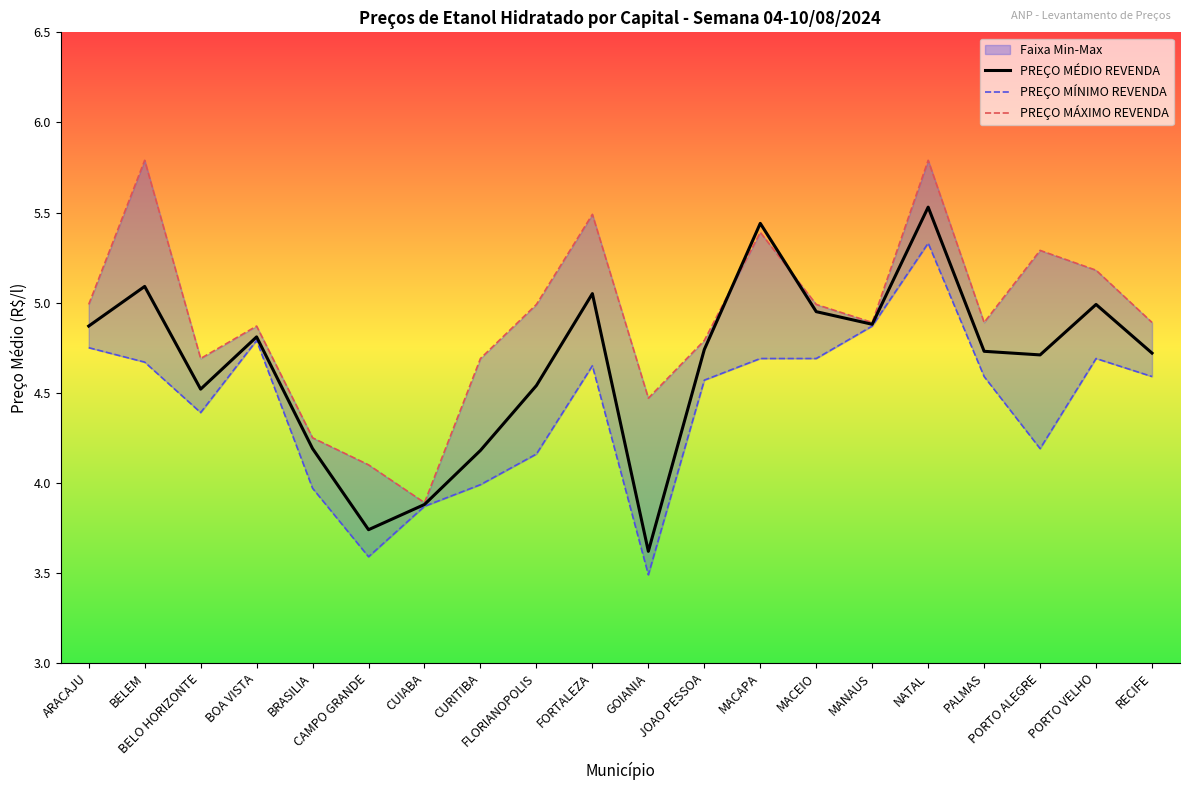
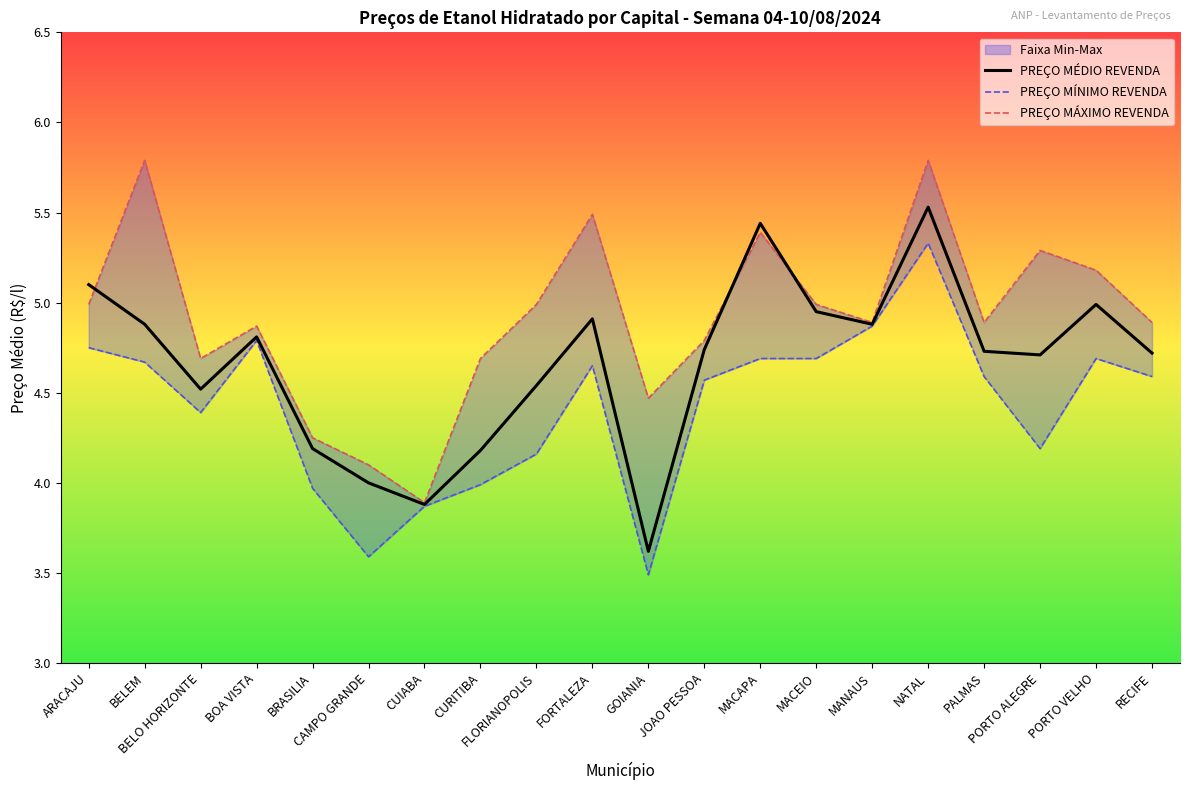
  {
    "PREÇO MÉDIO REVENDA": {
-     "ARACAJU": 4.87,
-     "BELEM": 5.09,
+     "ARACAJU": 5.10,
+     "BELEM": 4.88,
      "BELO HORIZONTE": 4.52,
      "BOA VISTA": 4.81,
      "BRASILIA": 4.19,
-     "CAMPO GRANDE": 3.74,
+     "CAMPO GRANDE": 4.00,
      "CURITIBA": 4.18,
      "FLORIANOPOLIS": 4.54,
-     "FORTALEZA": 5.05,
+     "FORTALEZA": 4.91,
      "GOIANIA": 3.62,
      "JOAO PESSOA": 4.74,
      "MACAPA": 5.44,
      "MACEIO": 4.95,
      "NATAL": 5.53,
      "PALMAS": 4.73,
      "PORTO ALEGRE": 4.71,
      "PORTO VELHO": 4.99,
      "RECIFE": 4.72
    }
  }
